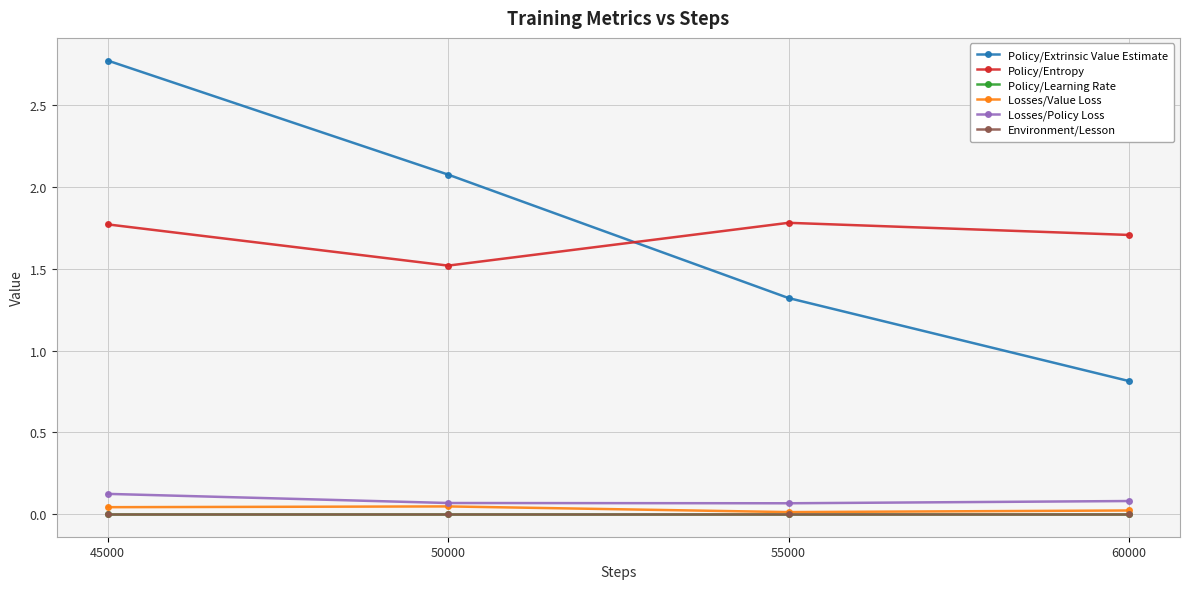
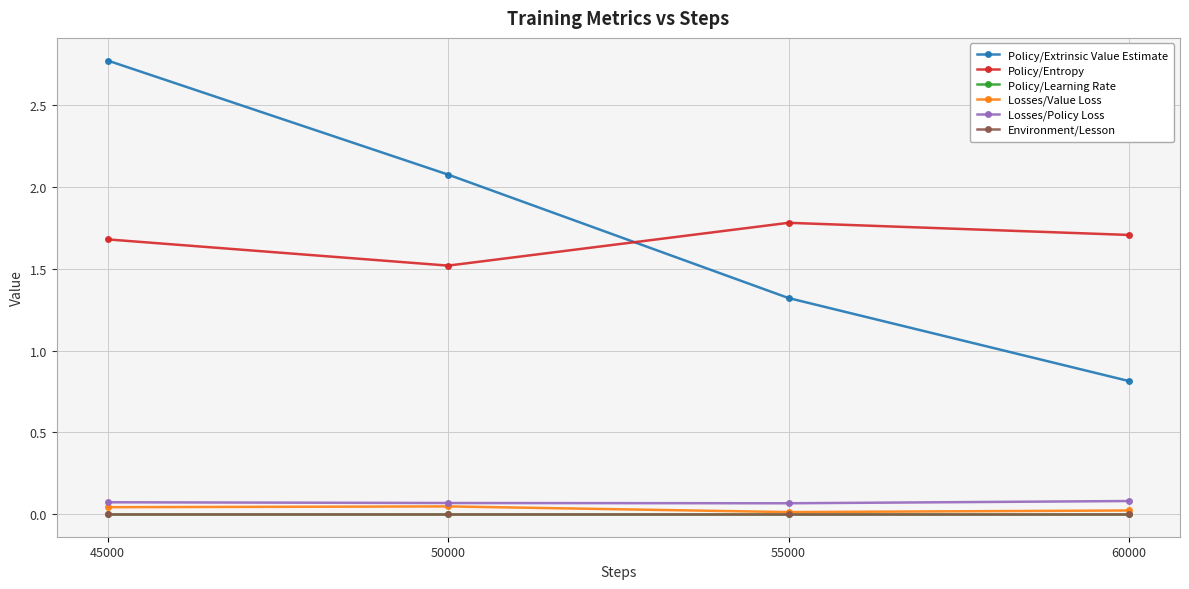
  {
    "Policy/Extrinsic Value Estimate": {
      "45000": 2.77,
      "50000": 2.08,
      "55000": 1.32,
      "60000": 0.81
    },
    "Policy/Entropy": {
-     "45000": 1.77,
+     "45000": 1.68,
      "50000": 1.52,
      "55000": 1.78,
      "60000": 1.71
    },
    "Environment/Lesson": {
      "45000": 0.00,
      "50000": 0.00,
      "60000": 0.00
    },
    "Losses/Value Loss": {
      "45000": 0.04,
      "50000": 0.05,
      "60000": 0.02
    },
    "Losses/Policy Loss": {
-     "45000": 0.12,
+     "45000": 0.07,
      "50000": 0.07,
      "55000": 0.07,
      "60000": 0.08
    }
  }
